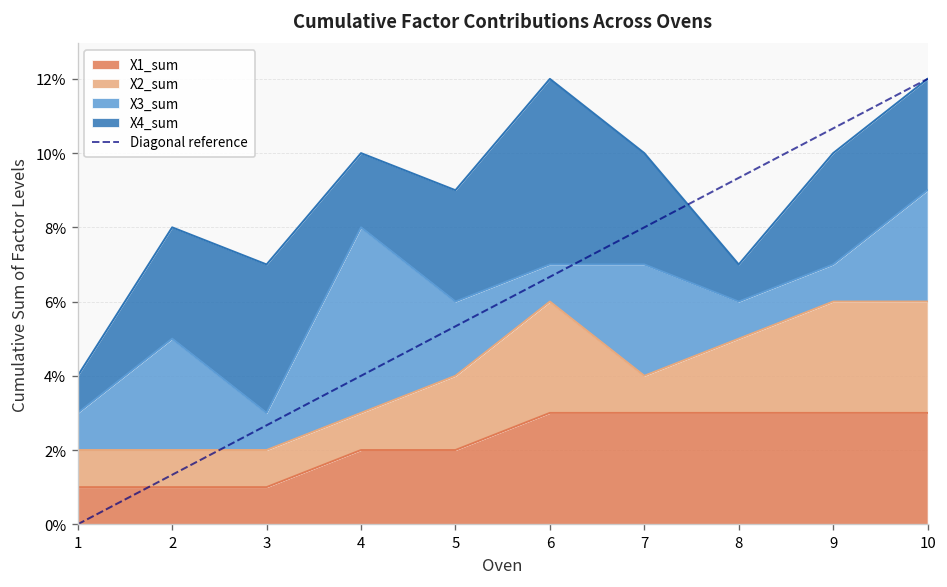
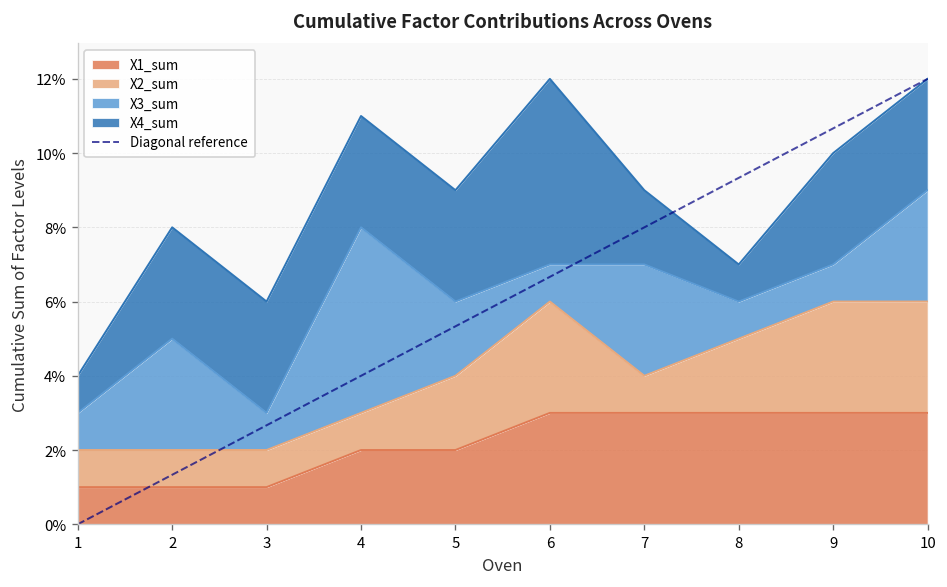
  {
    "X1_sum": {
      "1": "1.0%",
      "2": "1.0%",
      "3": "1.0%",
      "4": "2.0%",
      "5": "2.0%",
      "6": "3.0%",
      "7": "3.0%",
      "8": "3.0%",
      "9": "3.0%",
      "10": "3.0%"
    },
    "X2_sum": {
      "1": "2.0%",
      "2": "2.0%",
      "3": "2.0%",
      "4": "3.0%",
      "5": "4.0%",
      "6": "6.0%",
      "7": "4.0%",
      "8": "5.0%",
      "9": "6.0%",
      "10": "6.0%"
    },
    "X3_sum": {
      "1": "3.0%",
      "2": "5.0%",
      "3": "3.0%",
      "4": "8.0%",
      "5": "6.0%",
      "6": "7.0%",
      "7": "7.0%",
      "8": "6.0%",
      "9": "7.0%",
      "10": "9.0%"
    },
    "X4_sum": {
      "1": "1.0%",
      "2": "3.0%",
-     "3": "4.0%",
-     "4": "2.0%",
+     "3": "3.0%",
+     "4": "3.0%",
      "5": "3.0%",
      "6": "5.0%",
-     "7": "3.0%",
+     "7": "2.0%",
      "8": "1.0%",
      "9": "3.0%"
    },
    "Diagonal reference": {
      "1": "0.0%"
    }
  }
